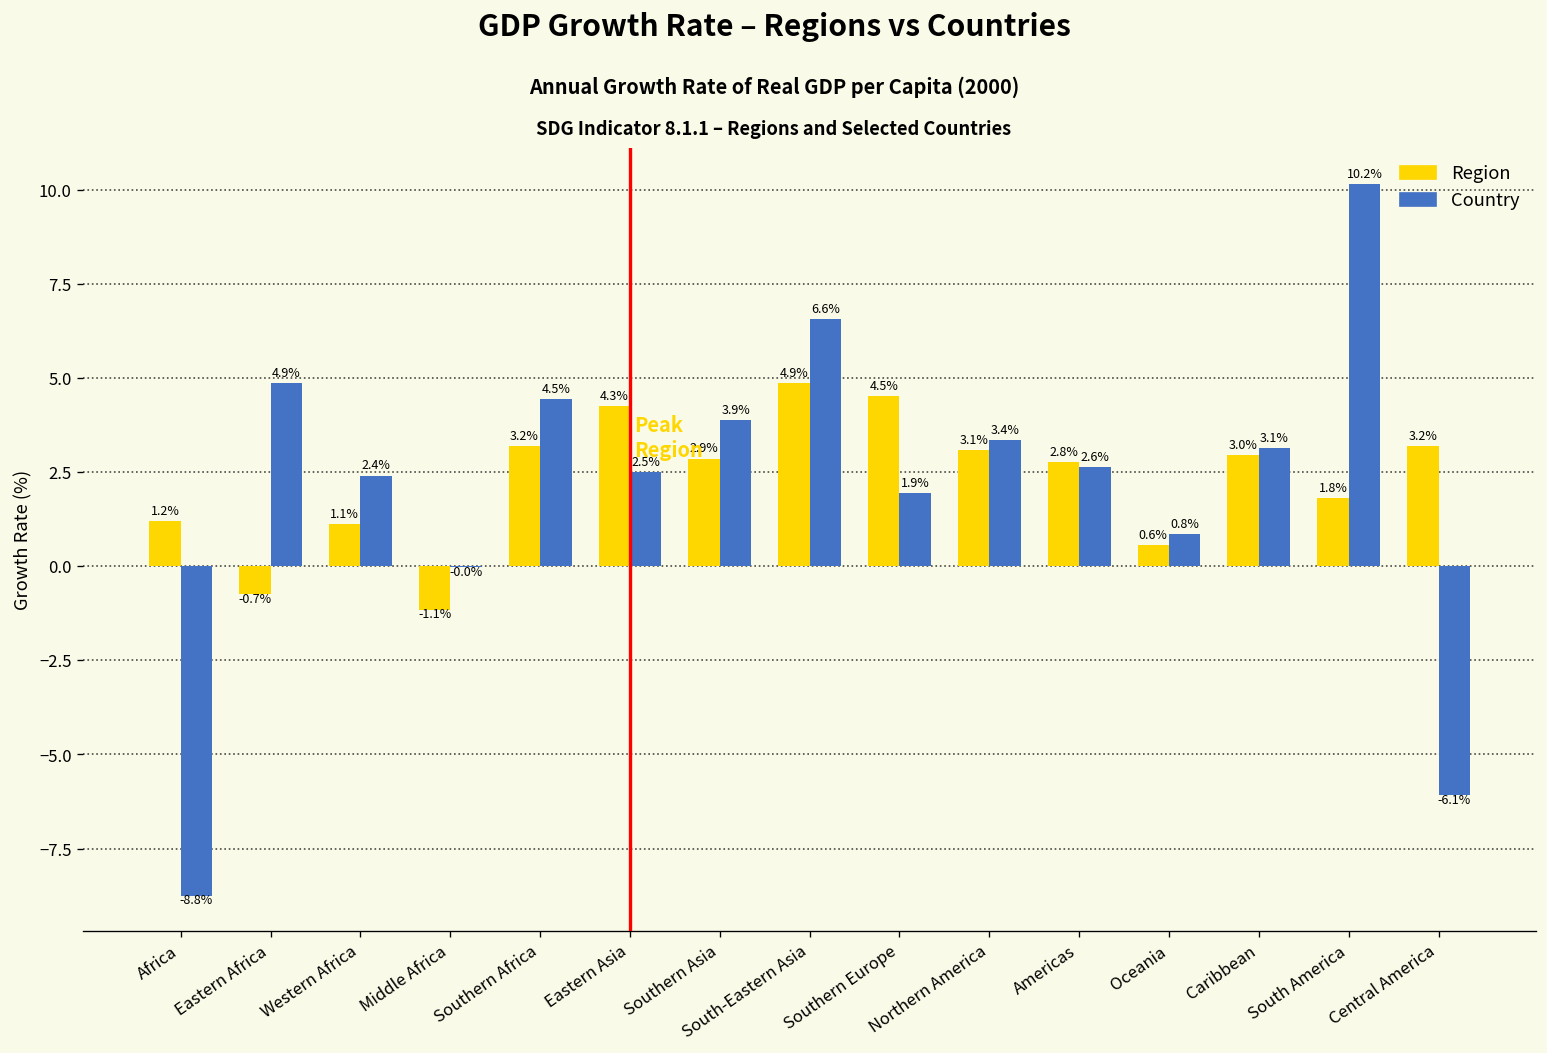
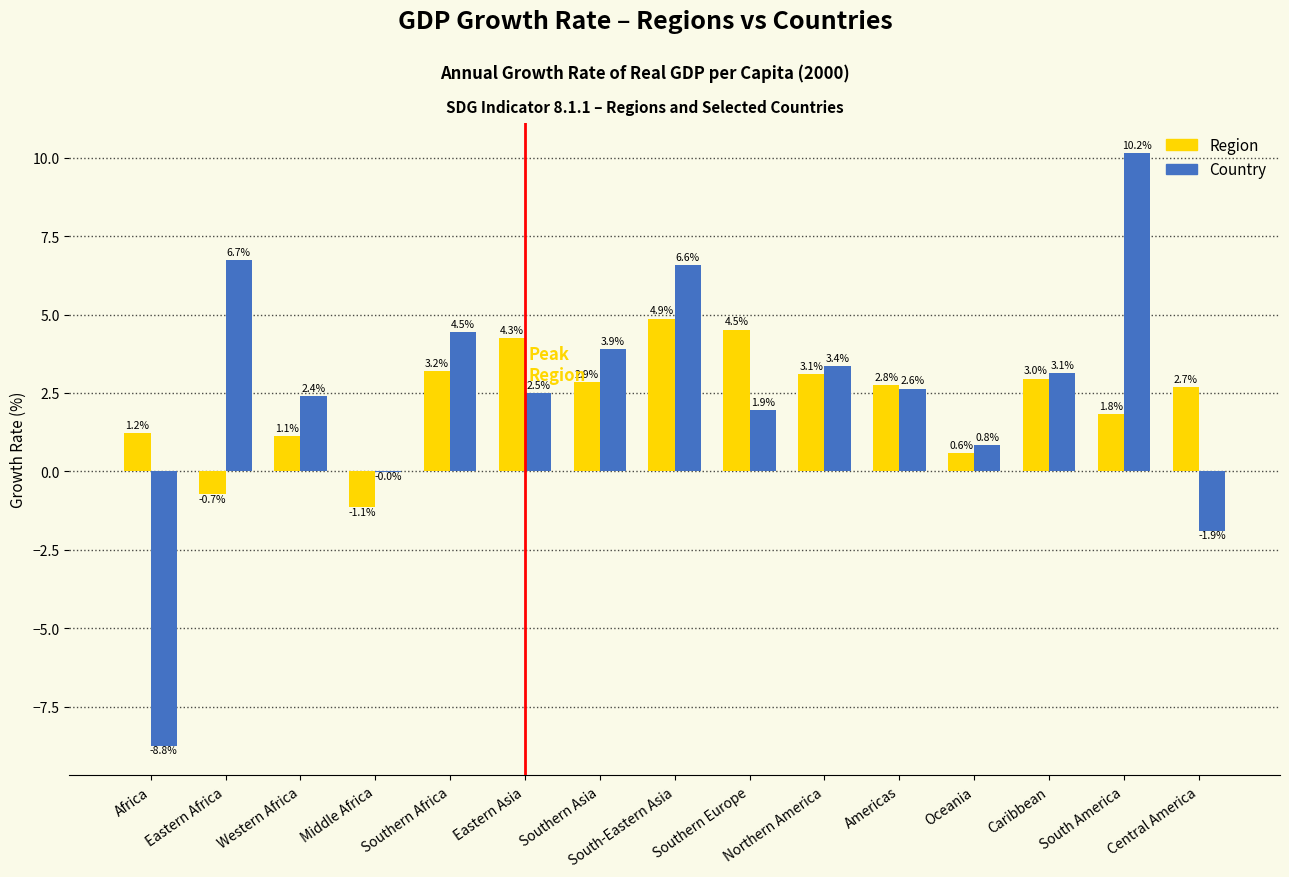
  {
    "Region": {
      "Africa": "1.2%",
      "Eastern Africa": "-0.7%",
      "Western Africa": "1.1%",
      "Middle Africa": "-1.1%",
      "Southern Africa": "3.2%",
      "Eastern Asia": "4.3%",
      "South-Eastern Asia": "4.9%",
      "Southern Europe": "4.5%",
      "Northern America": "3.1%",
      "Americas": "2.8%",
      "Oceania": "0.6%",
      "Caribbean": "3.0%",
      "South America": "1.8%",
-     "Central America": "3.2%"
+     "Central America": "2.7%"
    },
    "Country": {
      "Africa": "-8.8%",
-     "Eastern Africa": "4.9%",
+     "Eastern Africa": "6.7%",
      "Western Africa": "2.4%",
      "Middle Africa": "-0.0%",
      "Southern Africa": "4.5%",
      "Southern Asia": "3.9%",
      "South-Eastern Asia": "6.6%",
      "Southern Europe": "1.9%",
      "Northern America": "3.4%",
      "Americas": "2.6%",
      "Oceania": "0.8%",
      "Caribbean": "3.1%",
      "South America": "10.2%",
-     "Central America": "-6.1%"
+     "Central America": "-1.9%"
    }
  }
